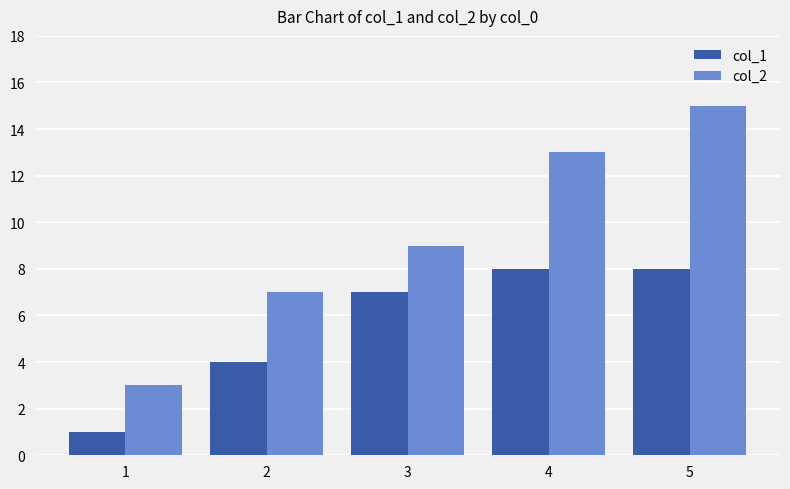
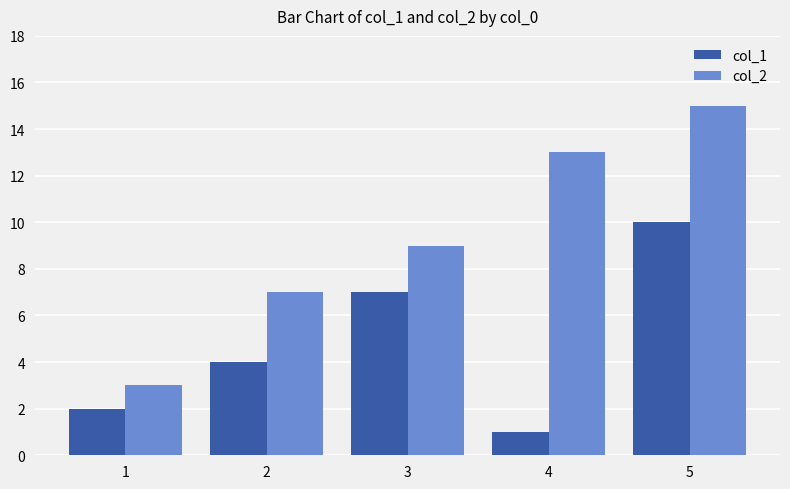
  {
    "col_1": {
-     "1": 1,
+     "1": 2,
      "2": 4,
      "3": 7,
-     "4": 8,
-     "5": 8
+     "4": 1,
+     "5": 10
    },
    "col_2": {
      "1": 3,
      "2": 7,
      "3": 9,
      "4": 13,
      "5": 15
    }
  }
